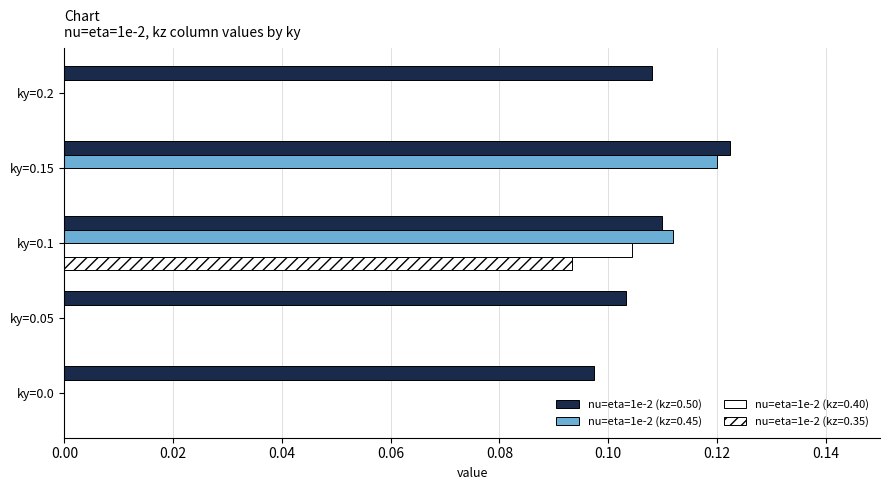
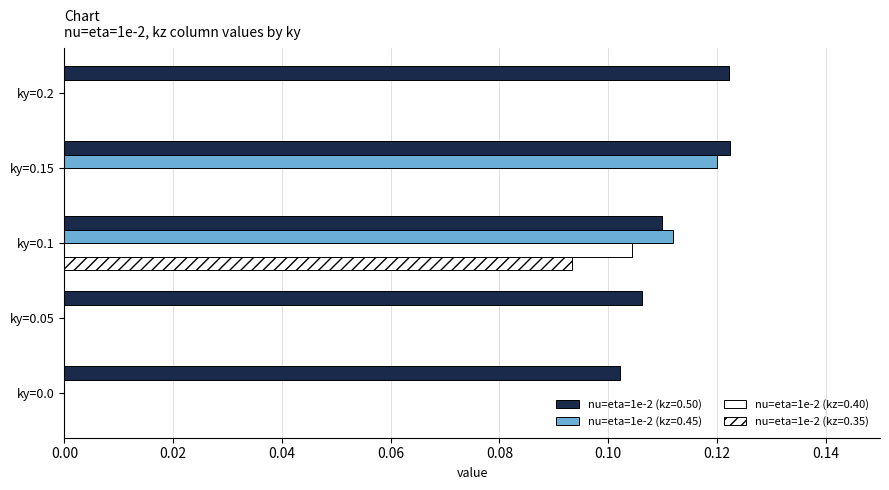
  {
    "nu=eta=1e-2 (kz=0.50)": {
-     "ky=0.2": 0.108,
+     "ky=0.2": 0.122,
      "ky=0.15": 0.122,
      "ky=0.1": 0.110,
-     "ky=0.05": 0.103,
-     "ky=0.0": 0.097
+     "ky=0.05": 0.106,
+     "ky=0.0": 0.102
    },
    "nu=eta=1e-2 (kz=0.45)": {
      "ky=0.2": 0.000,
      "ky=0.15": 0.120,
      "ky=0.1": 0.112,
      "ky=0.05": 0.000,
      "ky=0.0": 0.000
    }
  }
